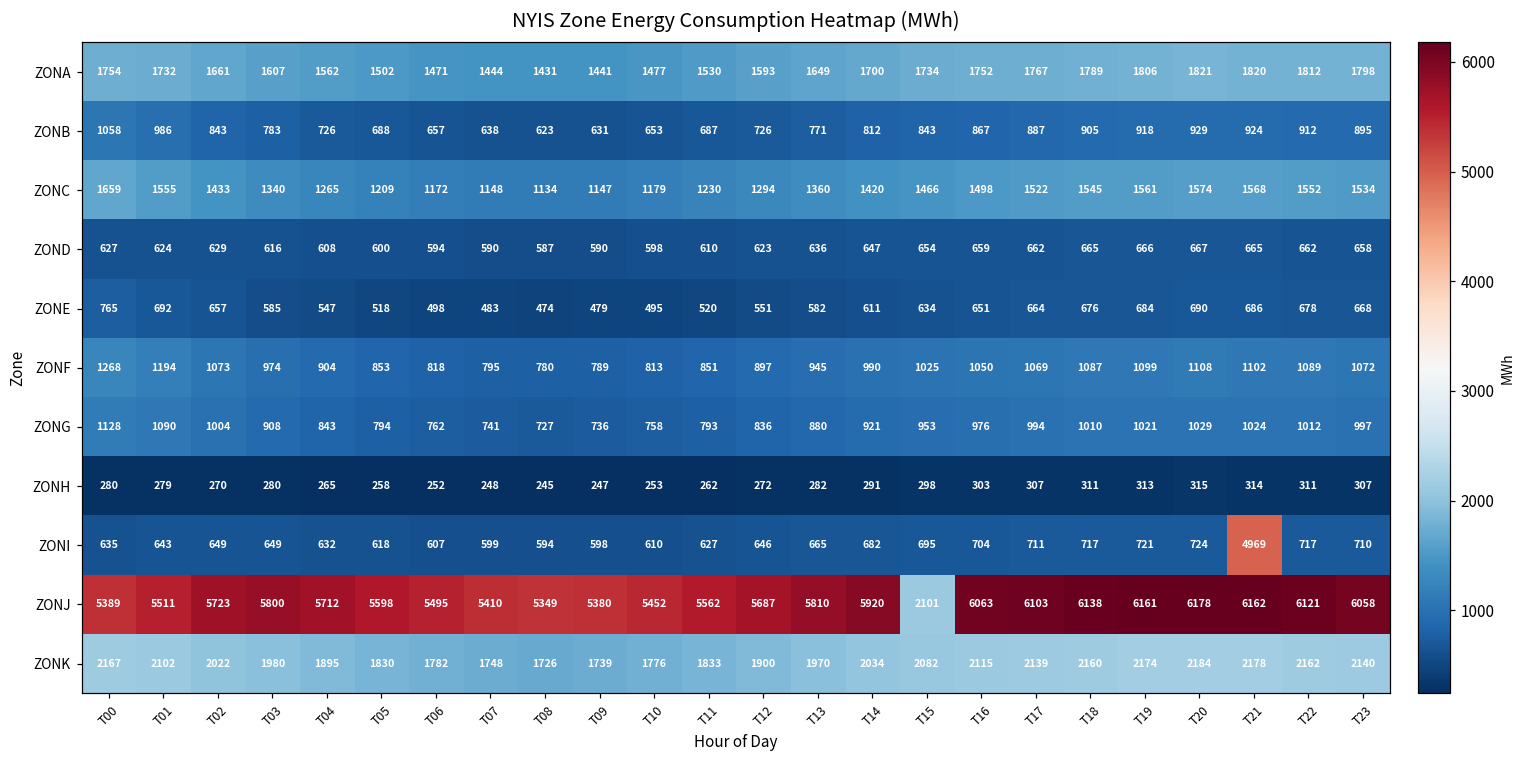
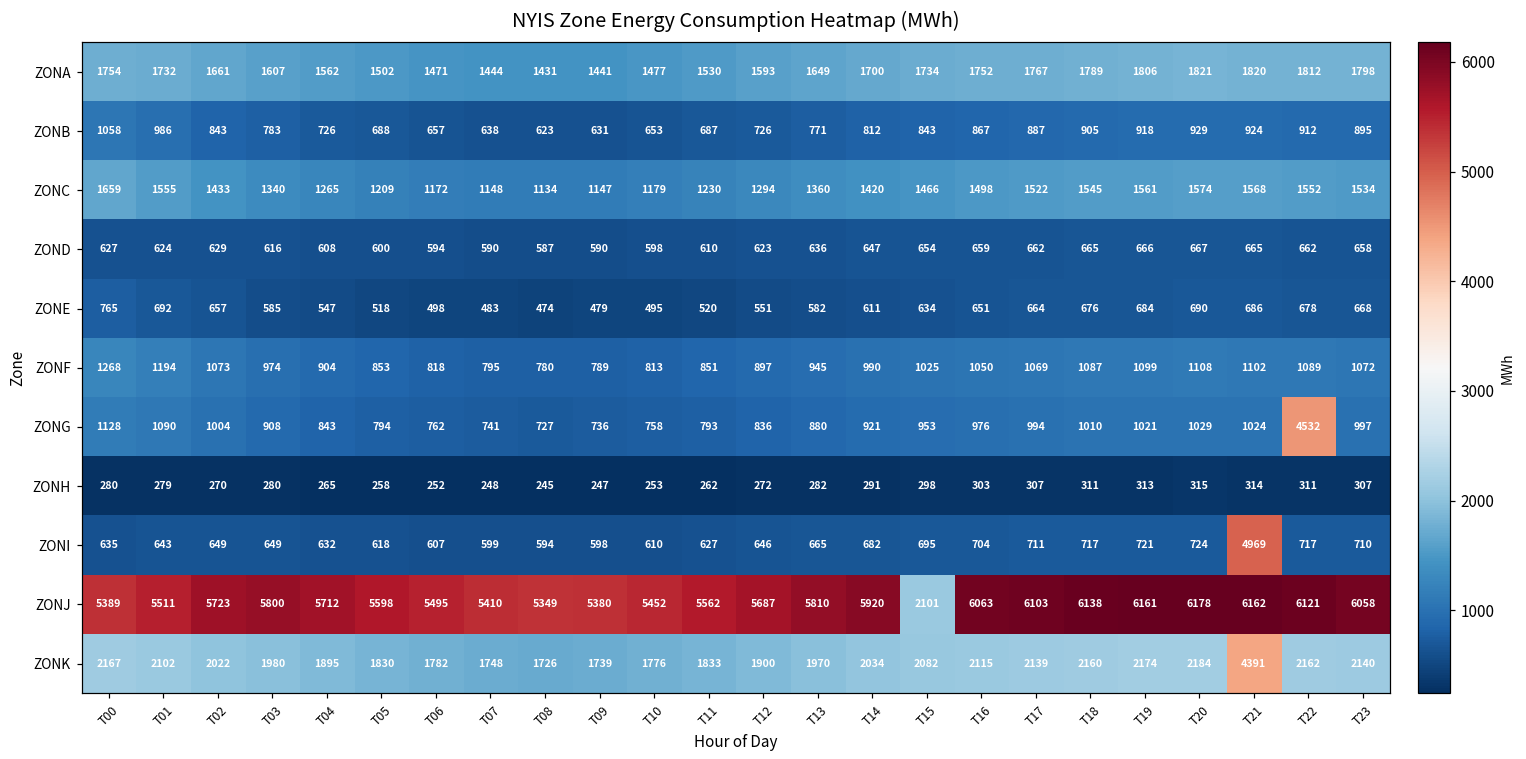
  {
    "ZONG": {
      "T00": 1128,
      "T01": 1090,
      "T02": 1004,
      "T03": 908,
      "T04": 843,
      "T05": 794,
      "T06": 762,
      "T07": 741,
      "T08": 727,
      "T09": 736,
      "T10": 758,
      "T11": 793,
      "T12": 836,
      "T13": 880,
      "T14": 921,
      "T15": 953,
      "T16": 976,
      "T17": 994,
      "T18": 1010,
      "T19": 1021,
      "T20": 1029,
      "T21": 1024,
-     "T22": 1012,
+     "T22": 4532,
      "T23": 997
    },
    "ZONK": {
      "T00": 2167,
      "T01": 2102,
      "T02": 2022,
      "T03": 1980,
      "T04": 1895,
      "T05": 1830,
      "T06": 1782,
      "T07": 1748,
      "T08": 1726,
      "T09": 1739,
      "T10": 1776,
      "T11": 1833,
      "T12": 1900,
      "T13": 1970,
      "T14": 2034,
      "T15": 2082,
      "T16": 2115,
      "T17": 2139,
      "T18": 2160,
      "T19": 2174,
      "T20": 2184,
-     "T21": 2178,
+     "T21": 4391,
      "T22": 2162,
      "T23": 2140
    }
  }
